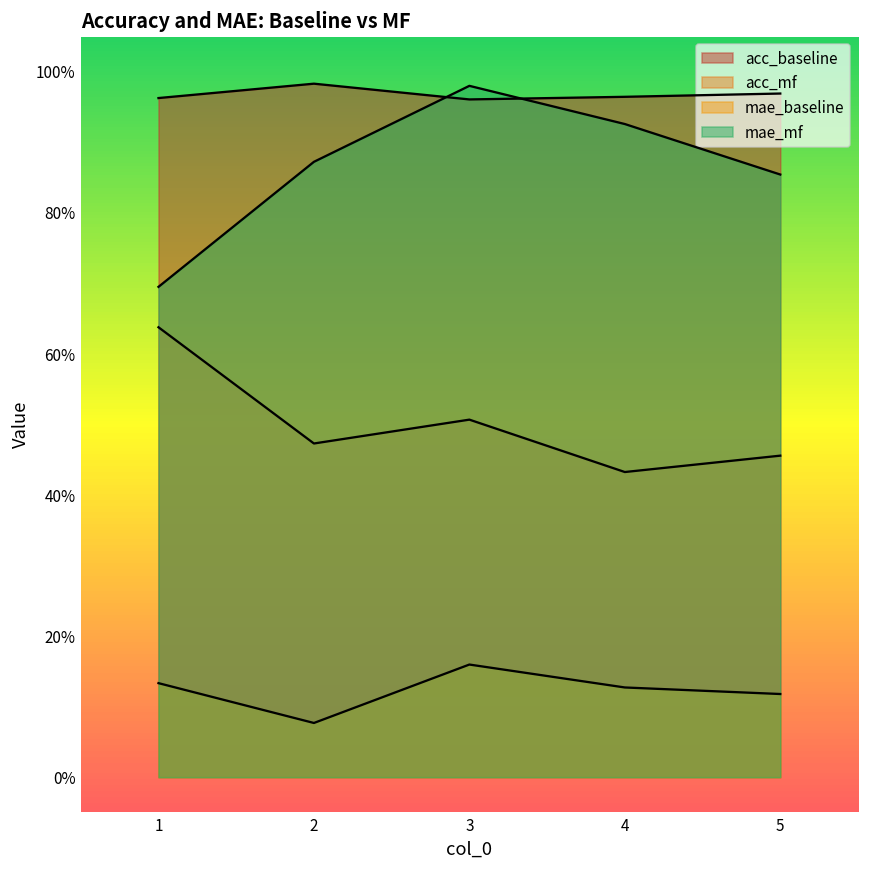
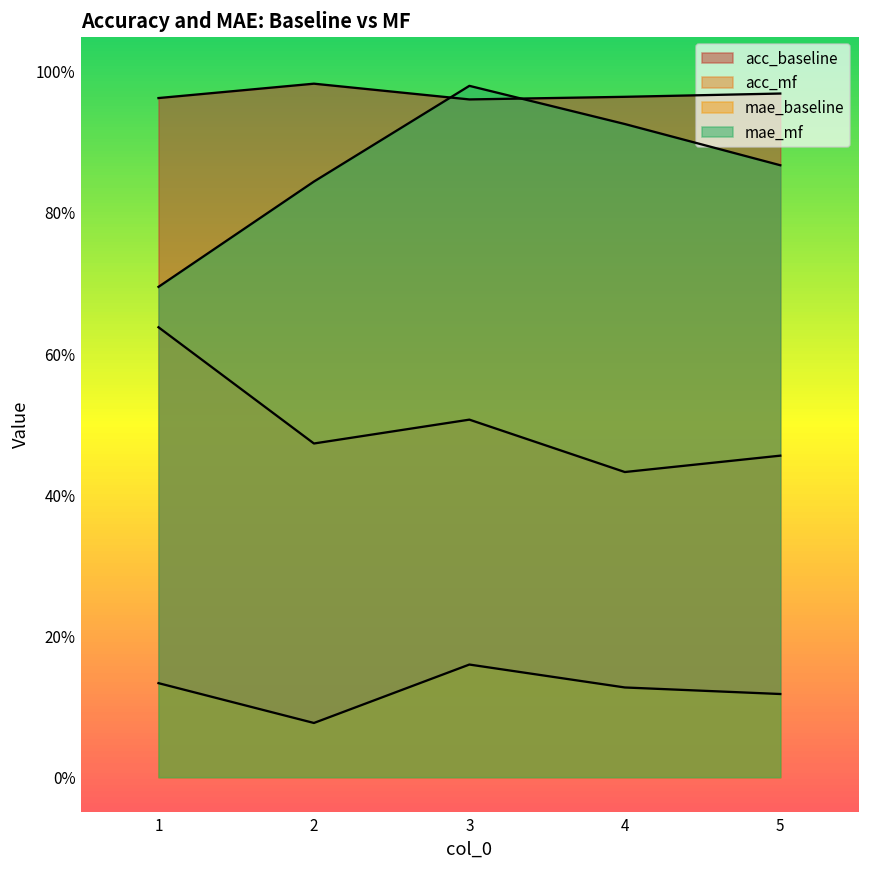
  {
    "mae_mf": {
      "1": "70%",
-     "2": "87%",
+     "2": "84%",
      "3": "98%",
      "4": "93%",
-     "5": "85%"
+     "5": "87%"
    }
  }
